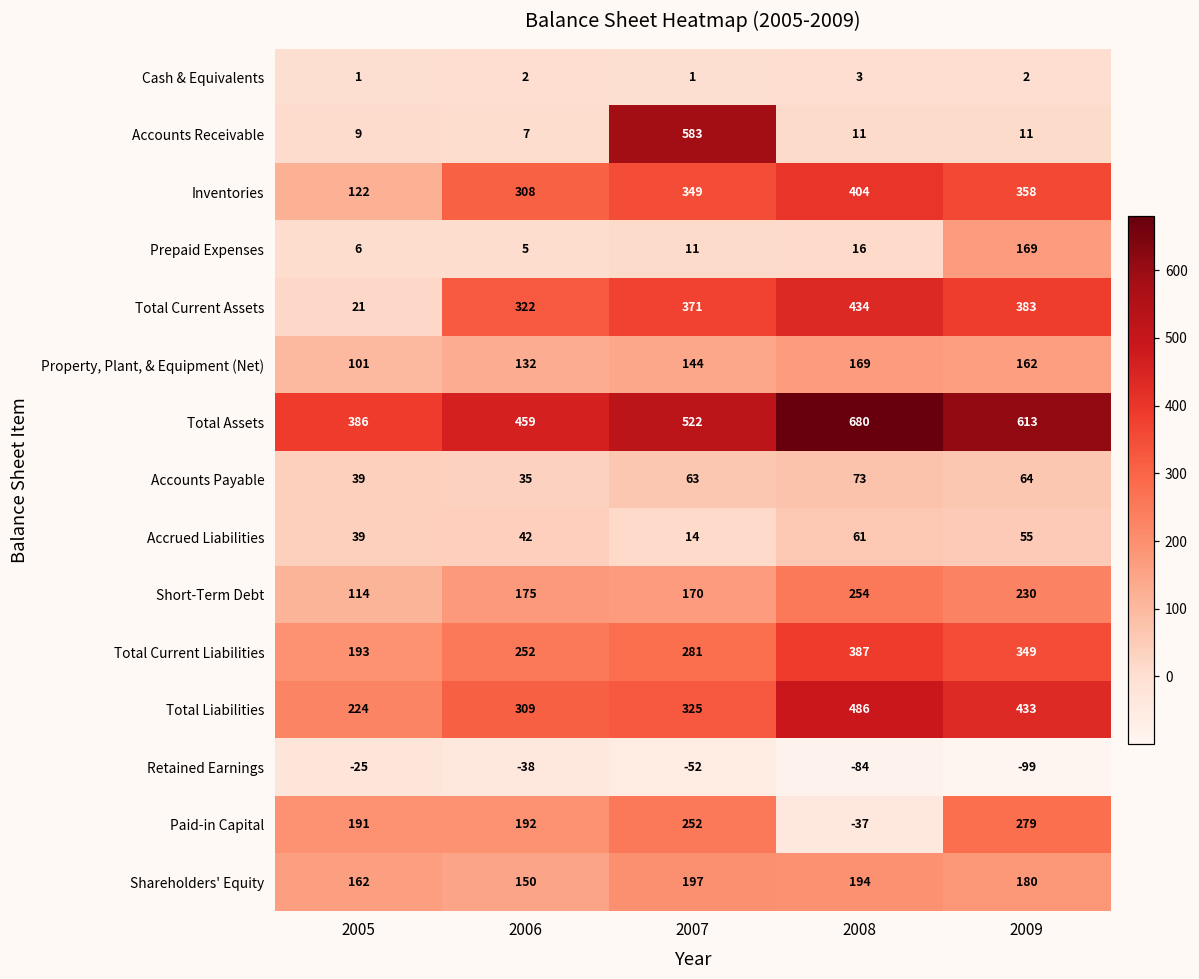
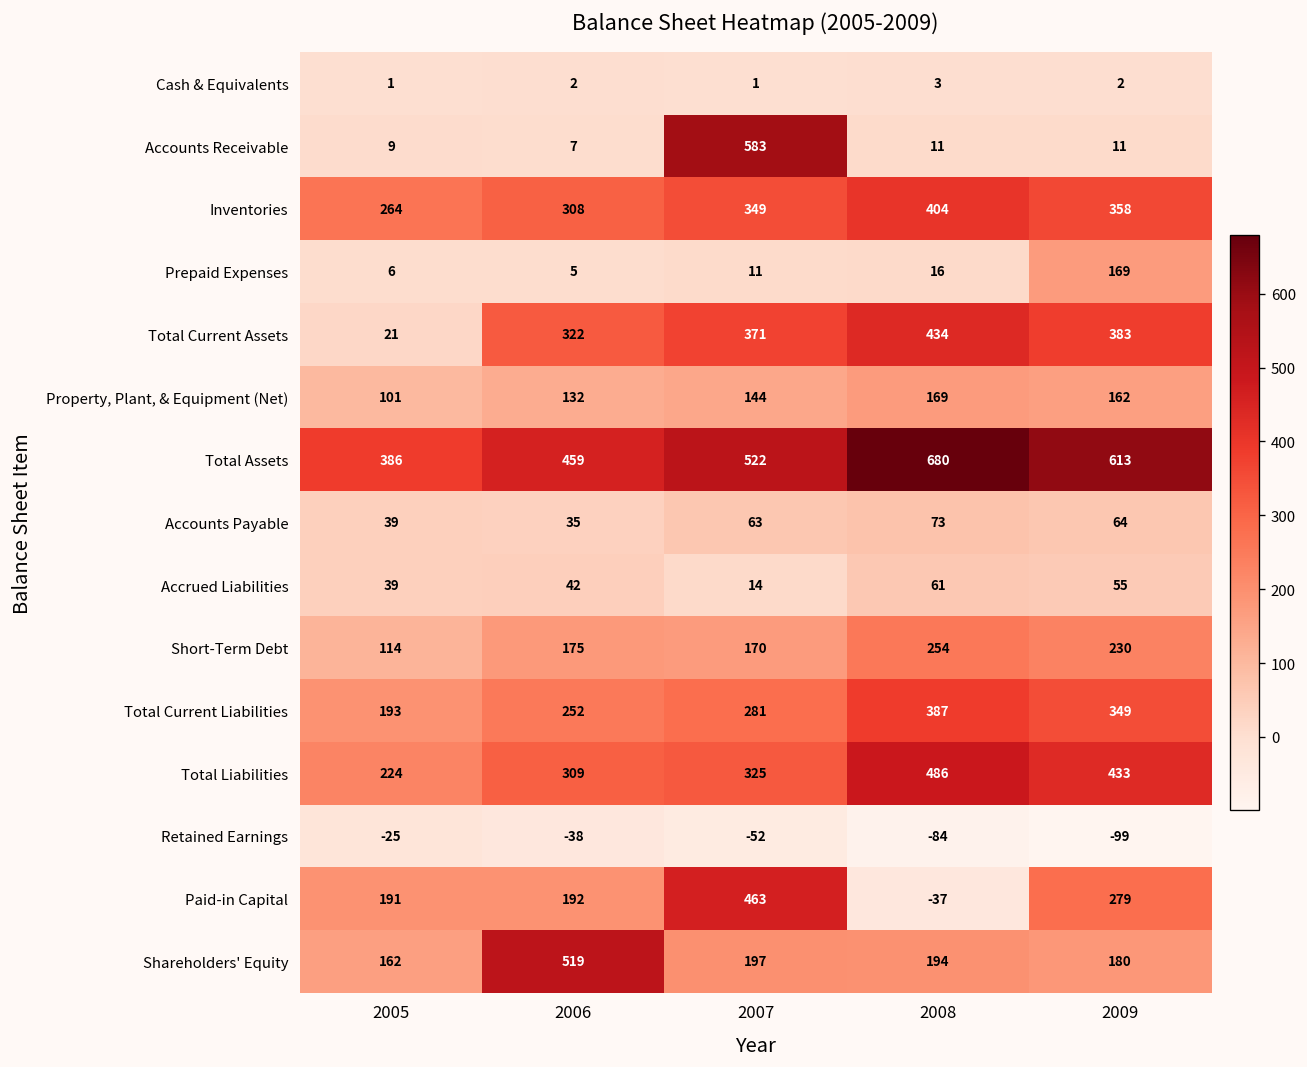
  {
    "Cash & Equivalents": {
      "2005": 1,
      "2006": 2,
      "2007": 1,
      "2008": 3,
      "2009": 2
    },
    "Accounts Receivable": {
      "2005": 9,
      "2006": 7,
      "2007": 583,
      "2008": 11,
      "2009": 11
    },
    "Inventories": {
-     "2005": 122,
+     "2005": 264,
      "2006": 308,
      "2007": 349,
      "2008": 404,
      "2009": 358
    },
    "Prepaid Expenses": {
      "2005": 6,
      "2006": 5,
      "2007": 11,
      "2008": 16,
      "2009": 169
    },
    "Total Current Assets": {
      "2005": 21,
      "2006": 322,
      "2007": 371,
      "2008": 434,
      "2009": 383
    },
    "Property, Plant, & Equipment (Net)": {
      "2005": 101,
      "2006": 132,
      "2007": 144,
      "2008": 169,
      "2009": 162
    },
    "Total Assets": {
      "2005": 386,
      "2006": 459,
      "2007": 522,
      "2008": 680,
      "2009": 613
    },
    "Accounts Payable": {
      "2005": 39,
      "2006": 35,
      "2007": 63,
      "2008": 73,
      "2009": 64
    },
    "Accrued Liabilities": {
      "2005": 39,
      "2006": 42,
      "2007": 14,
      "2008": 61,
      "2009": 55
    },
    "Short-Term Debt": {
      "2005": 114,
      "2006": 175,
      "2007": 170,
      "2008": 254,
      "2009": 230
    },
    "Total Current Liabilities": {
      "2005": 193,
      "2006": 252,
      "2007": 281,
      "2008": 387,
      "2009": 349
    },
    "Total Liabilities": {
      "2005": 224,
      "2006": 309,
      "2007": 325,
      "2008": 486,
      "2009": 433
    },
    "Retained Earnings": {
      "2005": -25,
      "2006": -38,
      "2007": -52,
      "2008": -84,
      "2009": -99
    },
    "Paid-in Capital": {
      "2005": 191,
      "2006": 192,
-     "2007": 252,
+     "2007": 463,
      "2008": -37,
      "2009": 279
    },
    "Shareholders' Equity": {
      "2005": 162,
-     "2006": 150,
+     "2006": 519,
      "2007": 197,
      "2008": 194,
      "2009": 180
    }
  }
